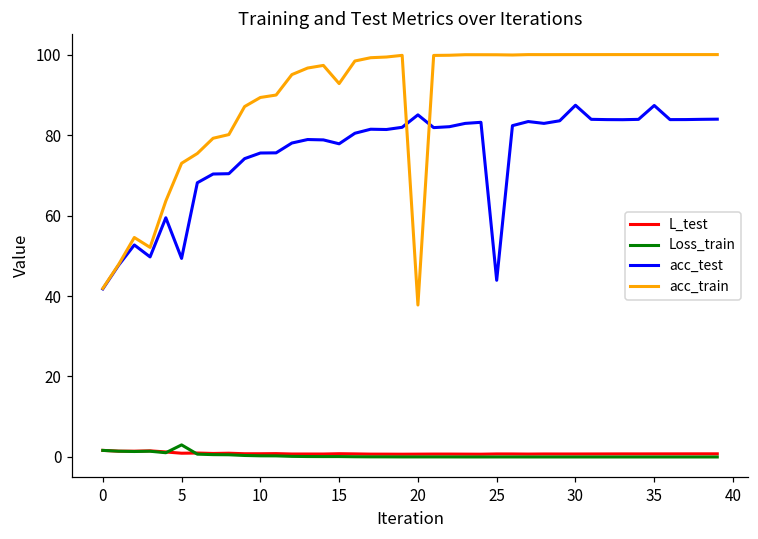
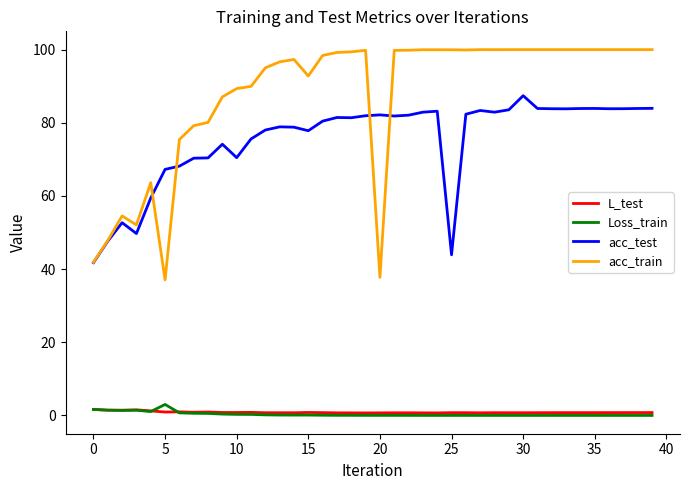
  {
    "L_test": {
      "5": 1,
      "15": 1,
      "25": 1,
      "30": 1,
      "35": 1
    },
    "Loss_train": {
      "5": 3,
      "15": 0,
      "25": 0,
      "30": 0,
      "35": 0
    },
    "acc_test": {
-     "5": 49,
-     "10": 76,
+     "5": 67,
+     "10": 70,
      "15": 78,
-     "20": 85,
+     "20": 82,
      "25": 44,
      "30": 87,
-     "35": 87
+     "35": 84
    },
    "acc_train": {
-     "5": 73,
+     "5": 37,
      "10": 89,
      "15": 93,
      "20": 38,
      "25": 100,
      "30": 100,
      "35": 100
    }
  }
